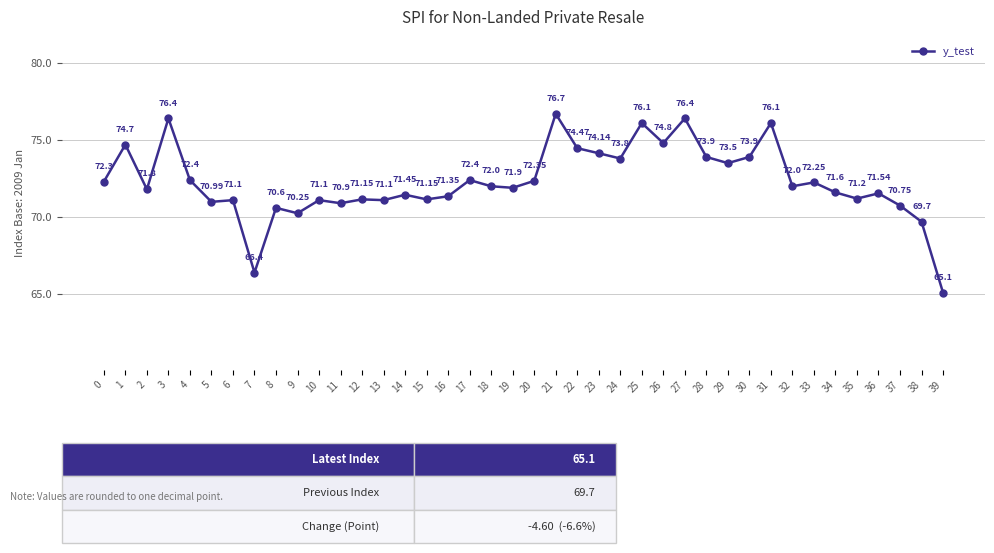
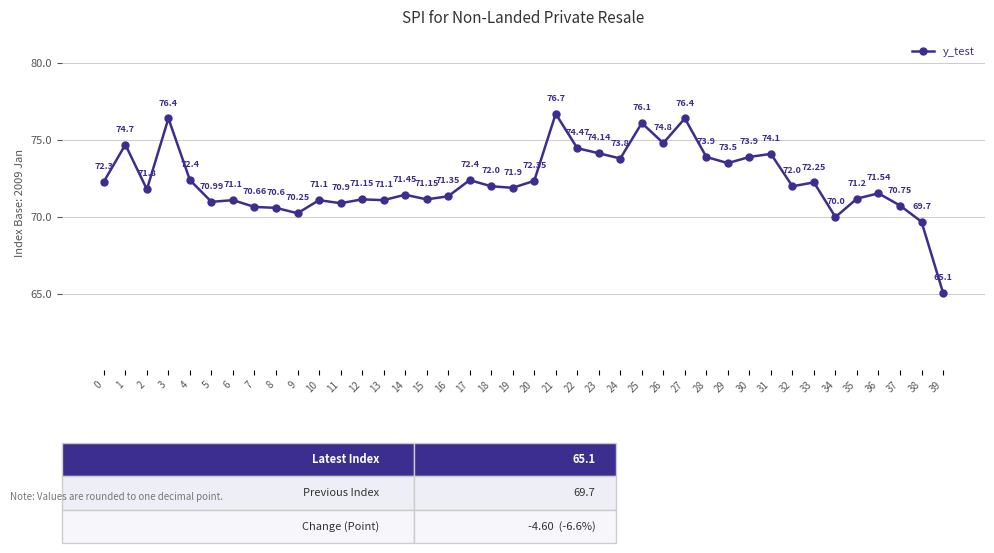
  {
    "0": 72.3,
    "1": 74.7,
    "2": 71.8,
    "3": 76.4,
    "4": 72.4,
    "5": 70.99,
    "6": 71.1,
-   "7": 66.4,
+   "7": 70.66,
    "8": 70.6,
    "9": 70.25,
    "10": 71.1,
    "11": 70.9,
    "12": 71.15,
    "13": 71.1,
    "14": 71.45,
    "15": 71.15,
    "16": 71.35,
    "17": 72.4,
    "18": 72.0,
    "19": 71.9,
    "20": 72.35,
    "21": 76.7,
    "22": 74.47,
    "23": 74.14,
    "24": 73.8,
    "25": 76.1,
    "26": 74.8,
    "27": 76.4,
    "28": 73.9,
    "29": 73.5,
    "30": 73.9,
-   "31": 76.1,
+   "31": 74.1,
    "32": 72.0,
    "33": 72.25,
-   "34": 71.6,
+   "34": 70.0,
    "35": 71.2,
    "36": 71.54,
    "37": 70.75,
    "38": 69.7,
    "39": 65.1
  }
